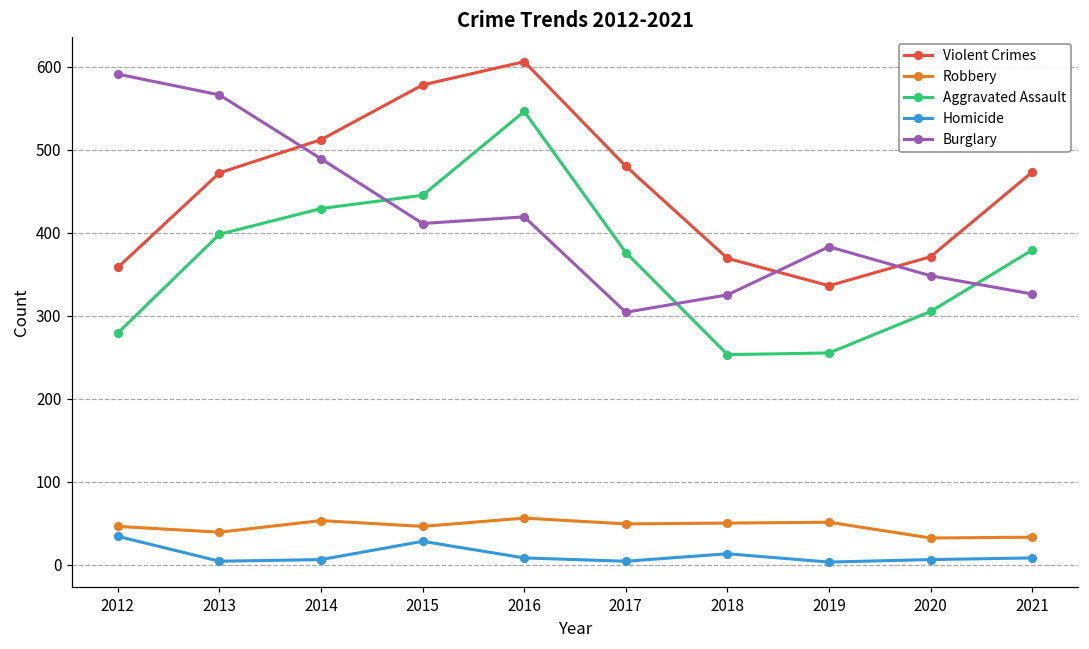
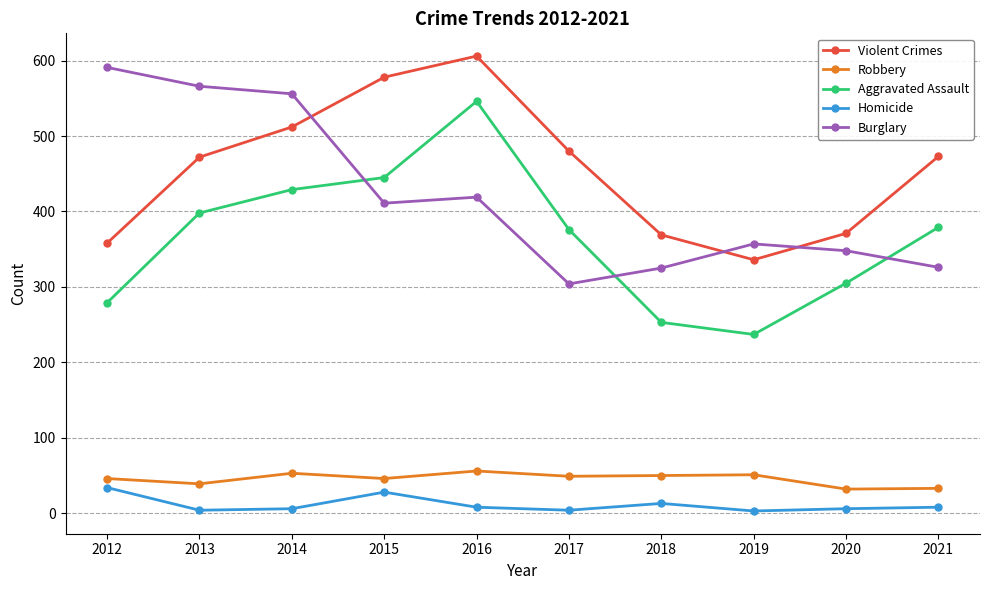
  {
    "Aggravated Assault": {
      "2012": 280,
      "2013": 400,
      "2014": 430,
      "2015": 450,
      "2016": 550,
      "2017": 380,
      "2018": 250,
-     "2019": 260,
+     "2019": 240,
      "2020": 310,
      "2021": 380
    },
    "Homicide": {
      "2012": 30,
      "2013": 0,
      "2014": 10,
      "2015": 30,
      "2016": 10,
      "2017": 0,
      "2018": 10,
      "2019": 0,
      "2020": 10,
      "2021": 10
    },
    "Burglary": {
      "2012": 590,
      "2013": 570,
-     "2014": 490,
+     "2014": 560,
      "2015": 410,
      "2016": 420,
      "2017": 300,
      "2018": 330,
-     "2019": 380,
+     "2019": 360,
      "2020": 350,
      "2021": 330
    }
  }
